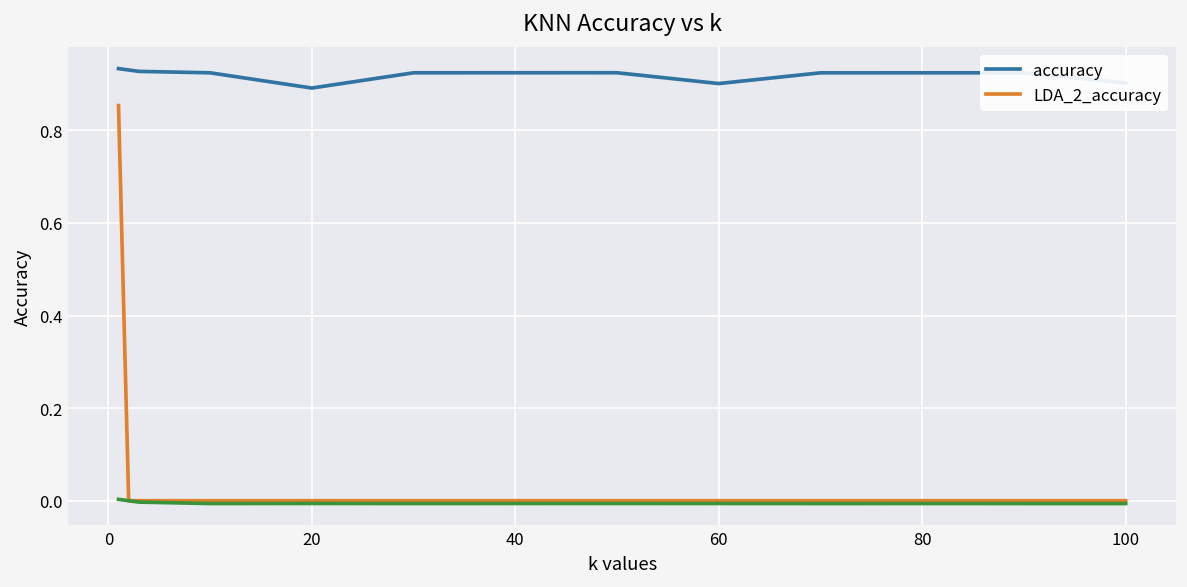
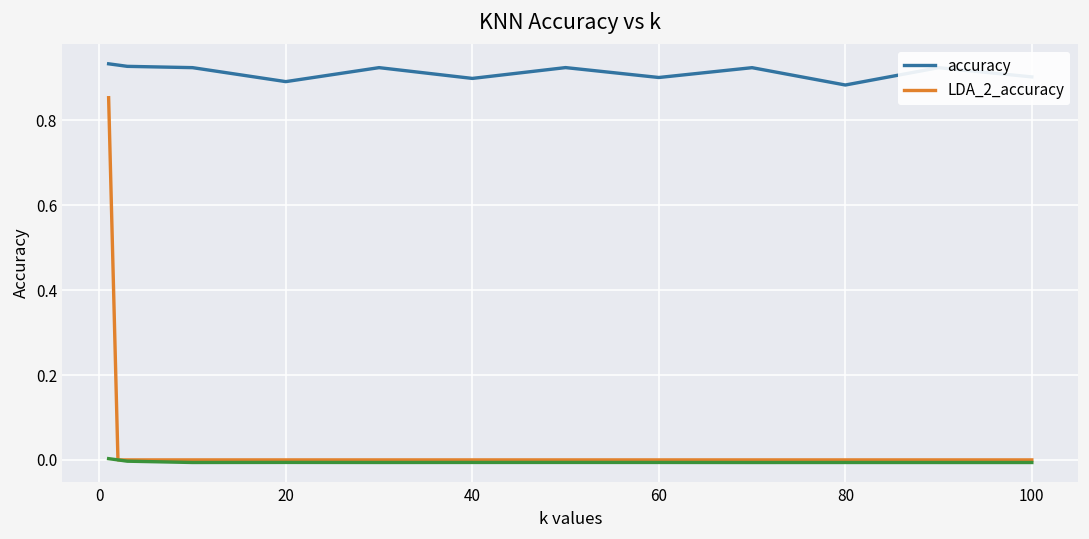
  {
    "accuracy": {
      "20": 0.89,
-     "40": 0.92,
+     "40": 0.90,
      "60": 0.90,
-     "80": 0.92
+     "80": 0.88
    }
  }
